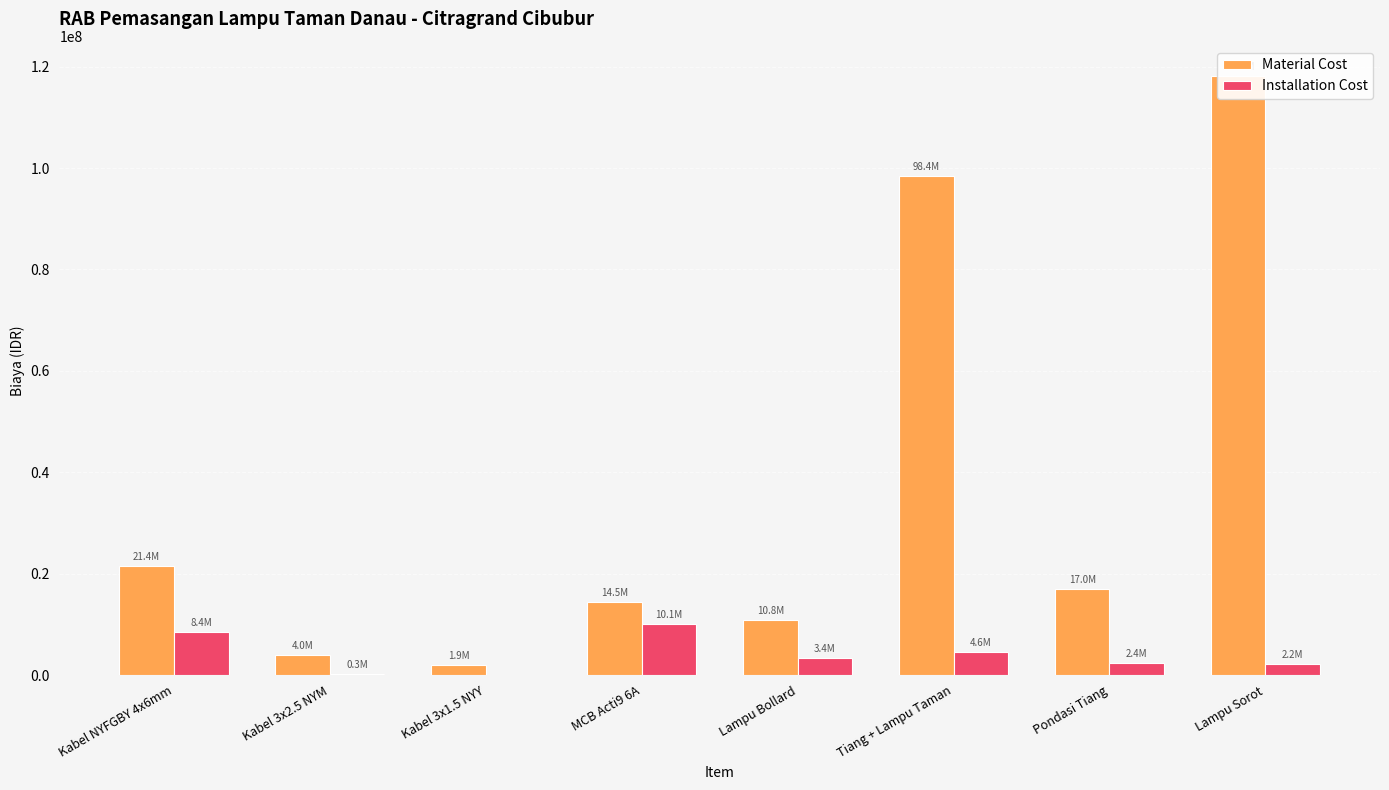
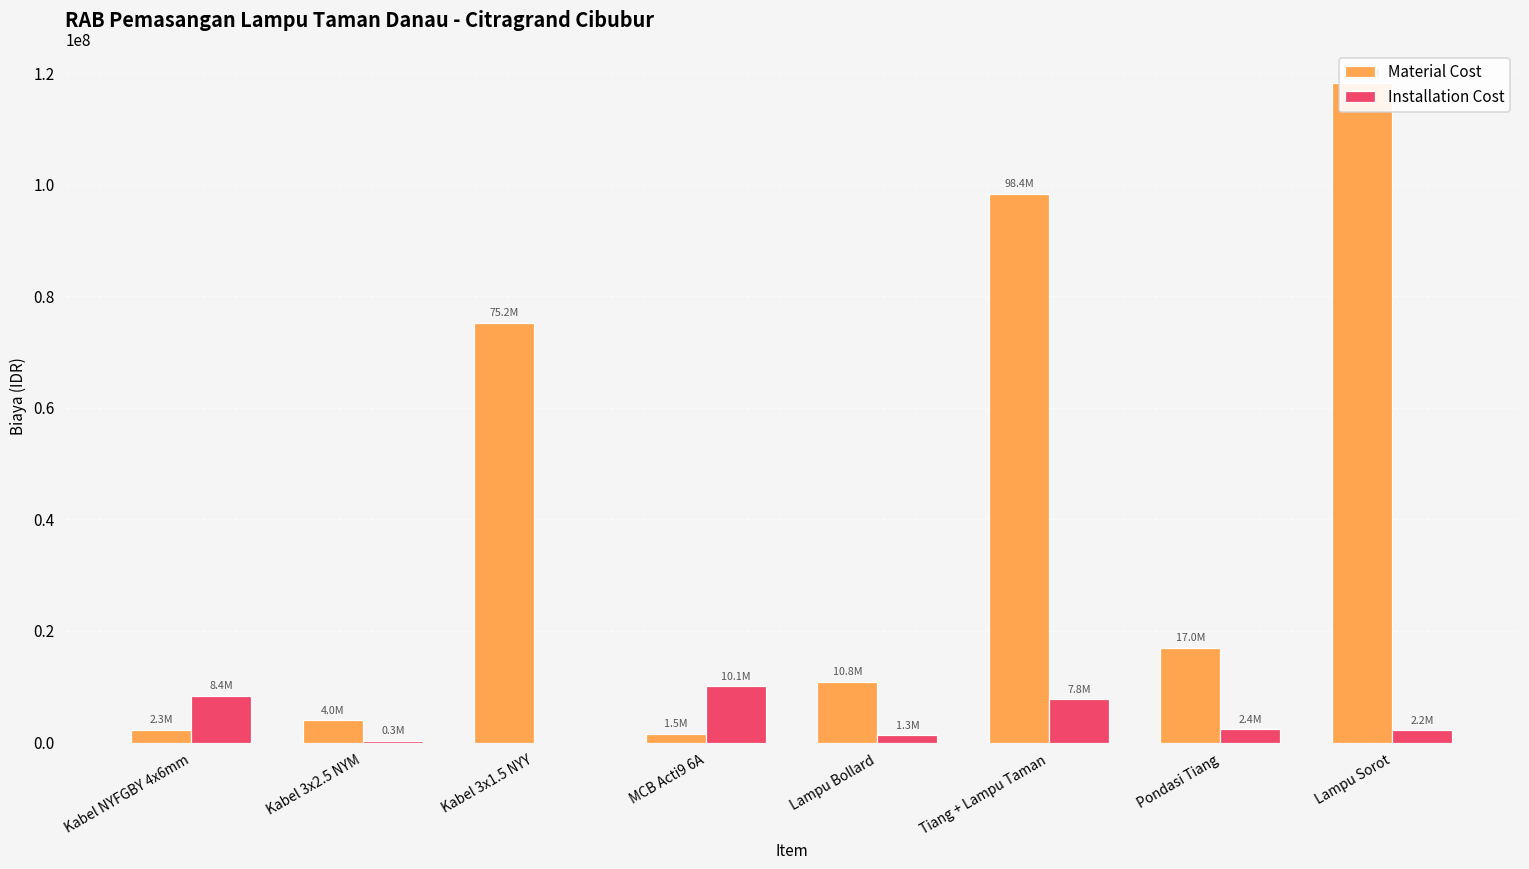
  {
    "Material Cost": {
-     "Kabel NYFGBY 4x6mm": "21.4M",
+     "Kabel NYFGBY 4x6mm": "2.3M",
      "Kabel 3x2.5 NYM": "4.0M",
-     "Kabel 3x1.5 NYY": "1.9M",
-     "MCB Acti9 6A": "14.5M",
+     "Kabel 3x1.5 NYY": "75.2M",
+     "MCB Acti9 6A": "1.5M",
      "Lampu Bollard": "10.8M",
      "Tiang + Lampu Taman": "98.4M",
      "Pondasi Tiang": "17.0M"
    },
    "Installation Cost": {
      "Kabel NYFGBY 4x6mm": "8.4M",
      "Kabel 3x2.5 NYM": "0.3M",
      "MCB Acti9 6A": "10.1M",
-     "Lampu Bollard": "3.4M",
-     "Tiang + Lampu Taman": "4.6M",
+     "Lampu Bollard": "1.3M",
+     "Tiang + Lampu Taman": "7.8M",
      "Pondasi Tiang": "2.4M",
      "Lampu Sorot": "2.2M"
    }
  }
